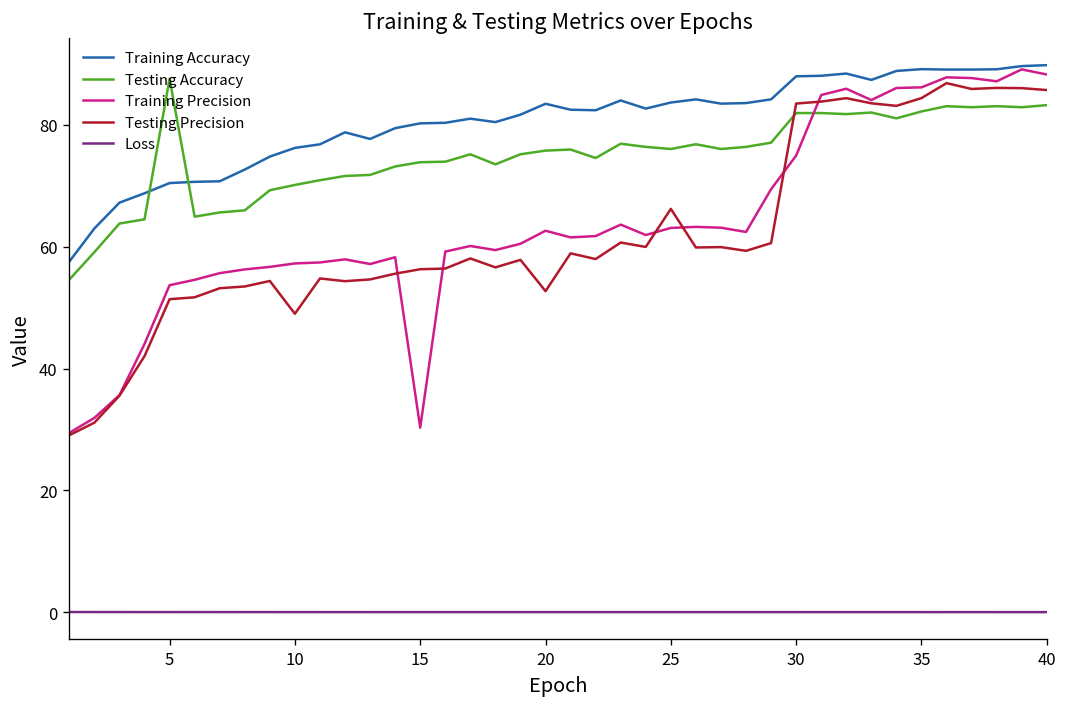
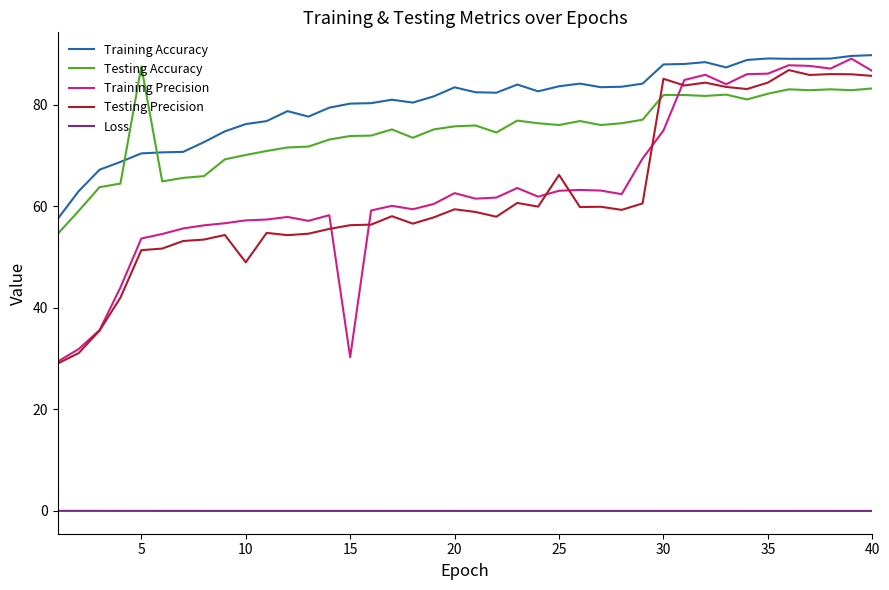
  {
    "Training Accuracy": {
      "5": 70,
      "10": 76,
      "15": 80,
      "20": 83,
      "25": 84,
      "30": 88,
      "35": 89,
      "40": 90
    },
    "Testing Accuracy": {
      "5": 88,
      "10": 70,
      "15": 74,
      "20": 76,
      "25": 76,
      "30": 82,
      "35": 82,
      "40": 83
    },
    "Training Precision": {
      "5": 54,
      "10": 57,
      "15": 30,
      "20": 63,
      "25": 63,
      "30": 75,
      "35": 86,
-     "40": 88
+     "40": 87
    },
    "Testing Precision": {
      "5": 51,
      "10": 49,
      "15": 56,
-     "20": 53,
+     "20": 59,
      "25": 66,
-     "30": 84,
+     "30": 85,
      "35": 84,
      "40": 86
    },
    "Loss": {
      "5": 0,
      "10": 0,
      "15": 0,
      "20": 0,
      "25": 0,
      "30": 0,
      "35": 0,
      "40": 0
    }
  }
